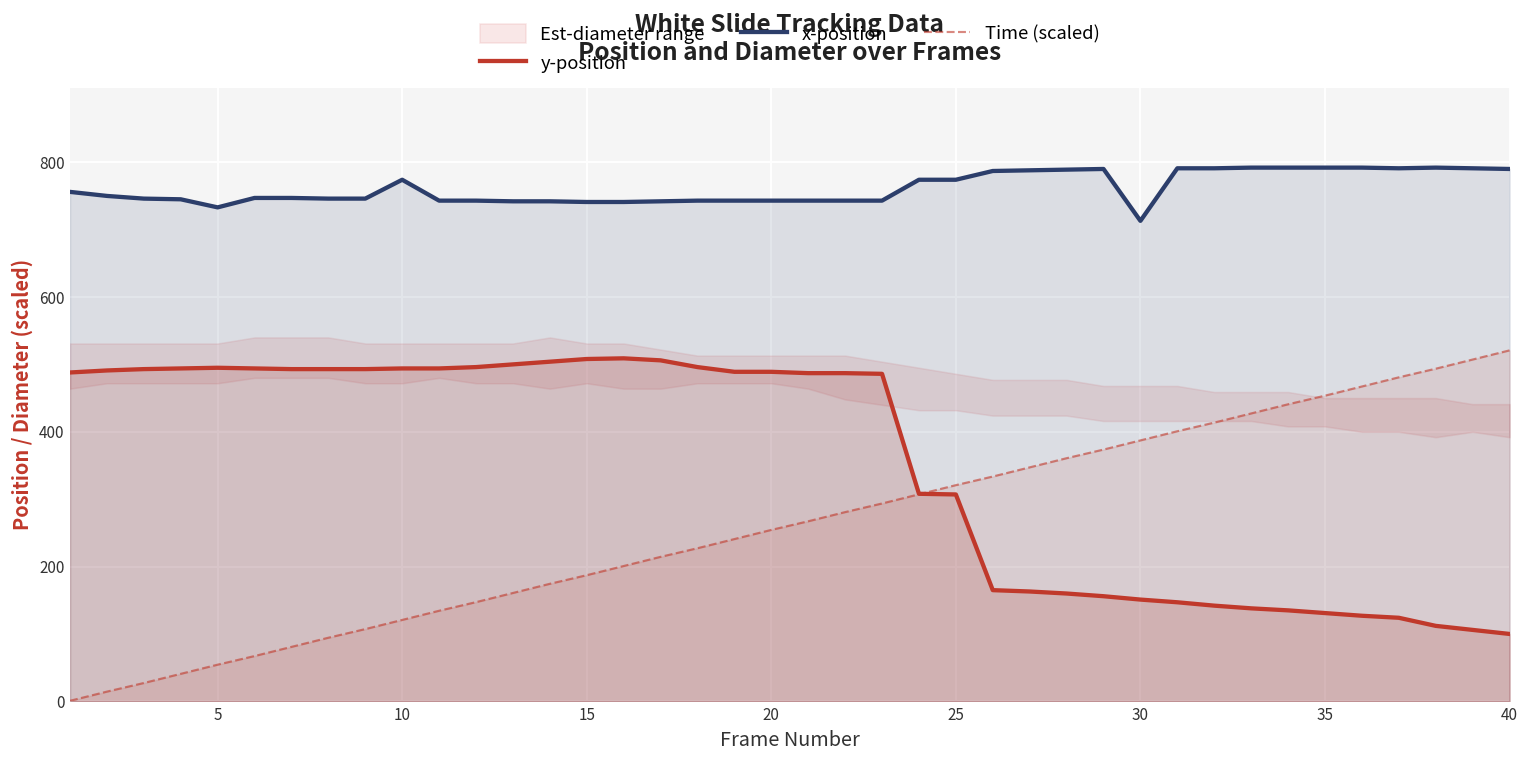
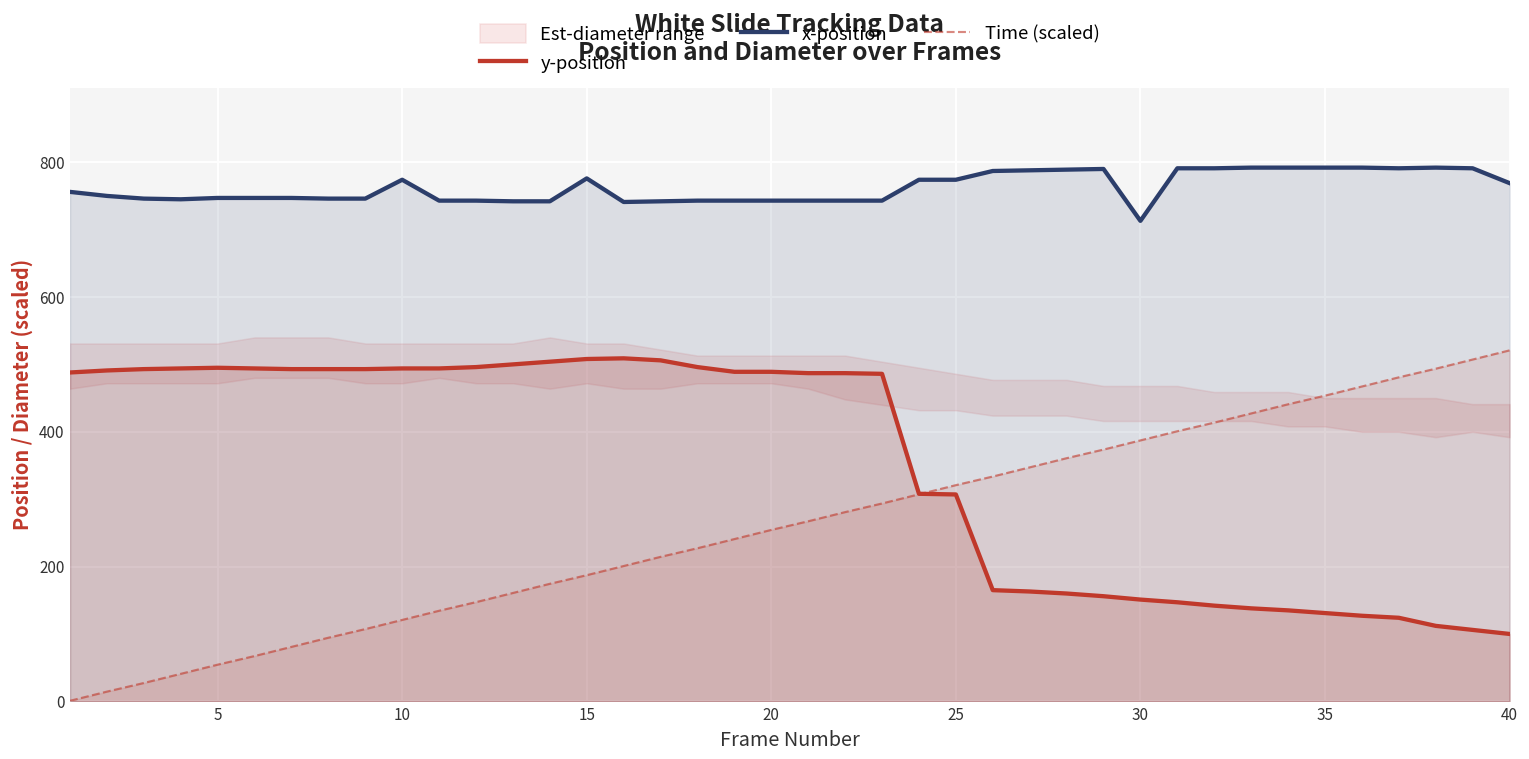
  {
    "x-position": {
-     "5": 730,
+     "5": 750,
      "10": 770,
-     "15": 740,
+     "15": 780,
      "20": 740,
      "25": 770,
      "30": 710,
      "35": 790,
-     "40": 790
+     "40": 770
    }
  }
